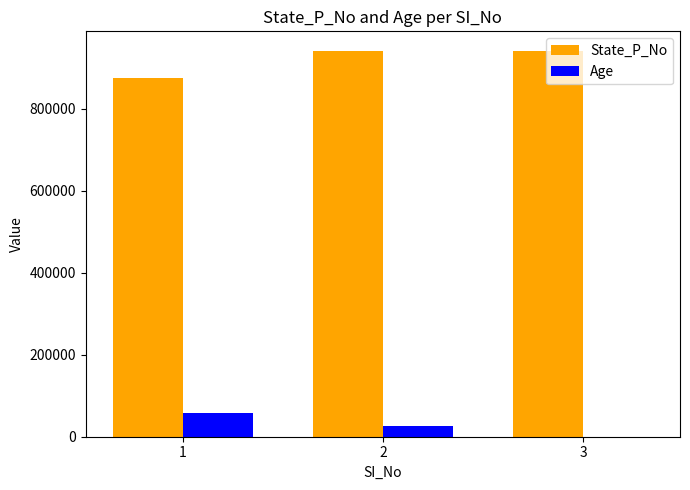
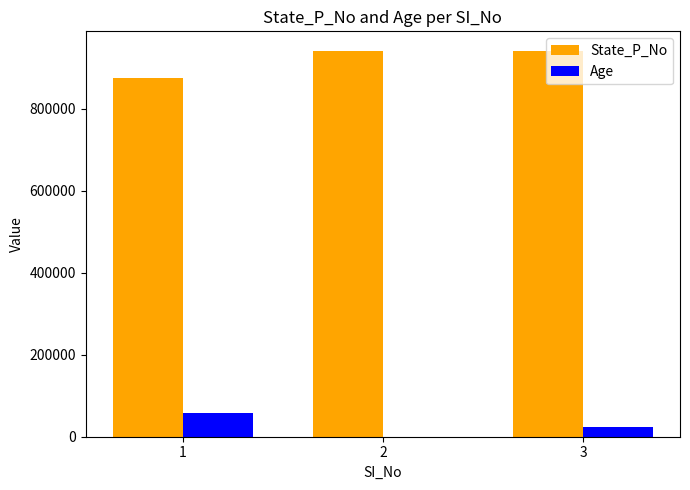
  {
    "State_P_No": {
      "1": 880000,
      "2": 940000
    },
    "Age": {
      "1": 60000,
-     "2": 30000,
-     "3": 0
+     "2": 0,
+     "3": 20000
    }
  }
